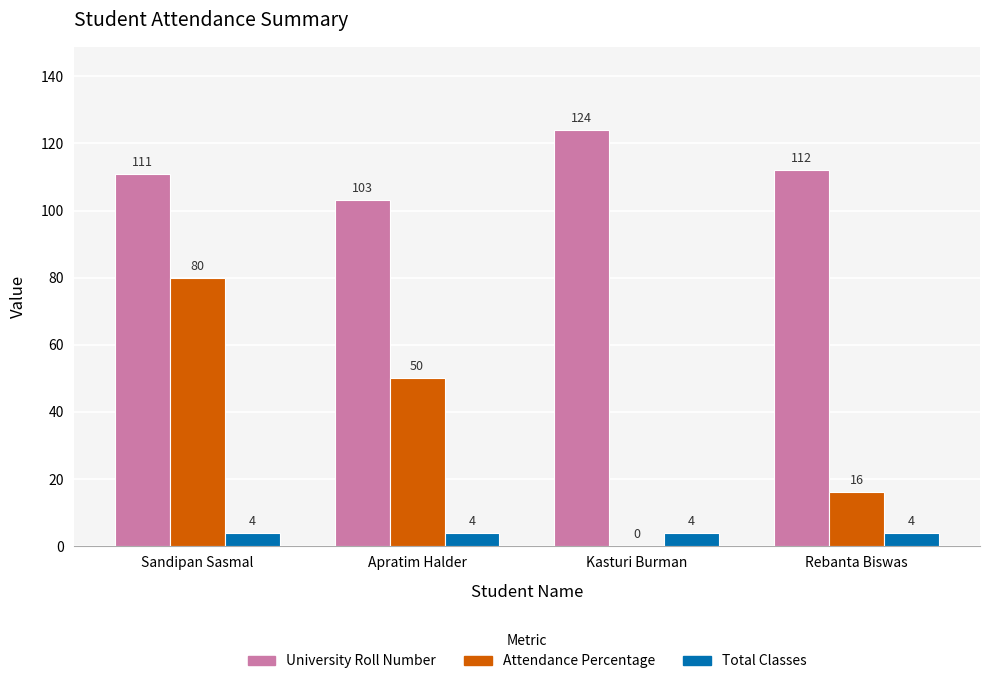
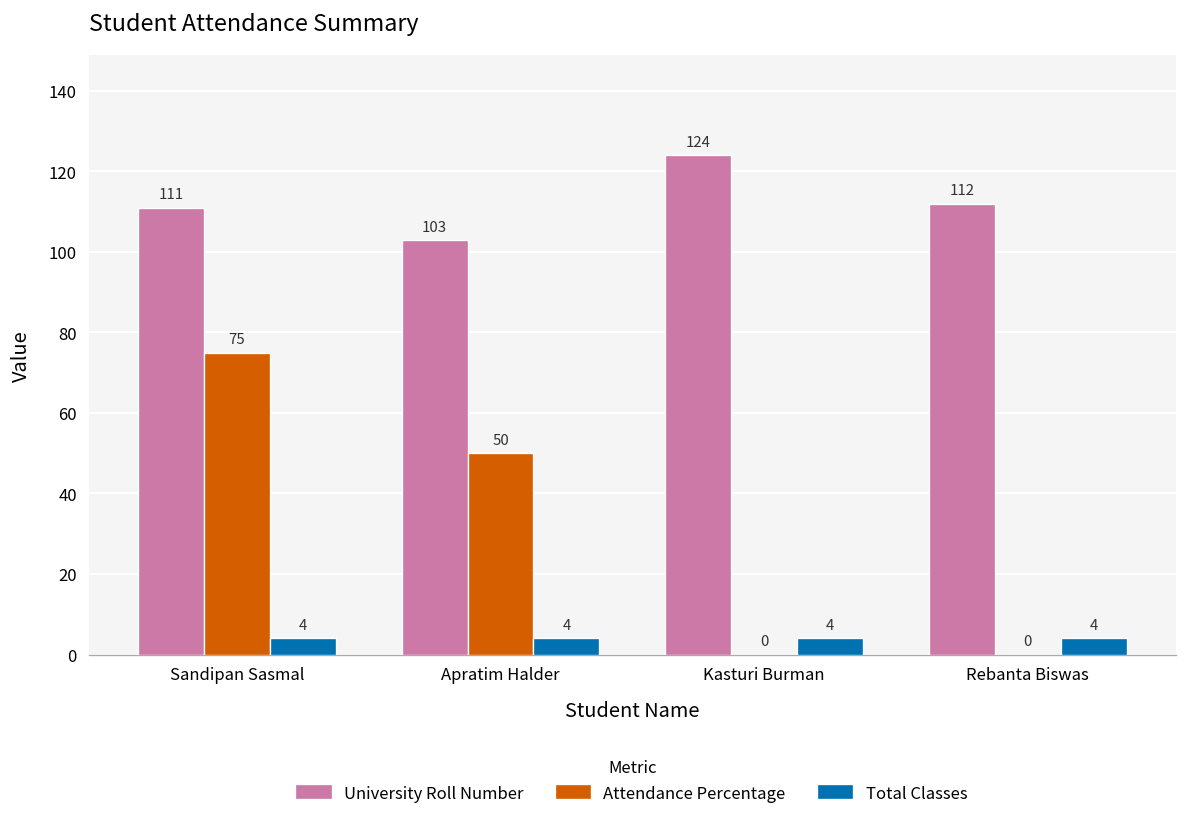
  {
    "University Roll Number": {
      "Sandipan Sasmal": 111,
      "Apratim Halder": 103,
      "Kasturi Burman": 124,
      "Rebanta Biswas": 112
    },
    "Attendance Percentage": {
-     "Sandipan Sasmal": 80,
+     "Sandipan Sasmal": 75,
      "Apratim Halder": 50,
      "Kasturi Burman": 0,
-     "Rebanta Biswas": 16
+     "Rebanta Biswas": 0
    },
    "Total Classes": {
      "Sandipan Sasmal": 4,
      "Apratim Halder": 4,
      "Kasturi Burman": 4,
      "Rebanta Biswas": 4
    }
  }
